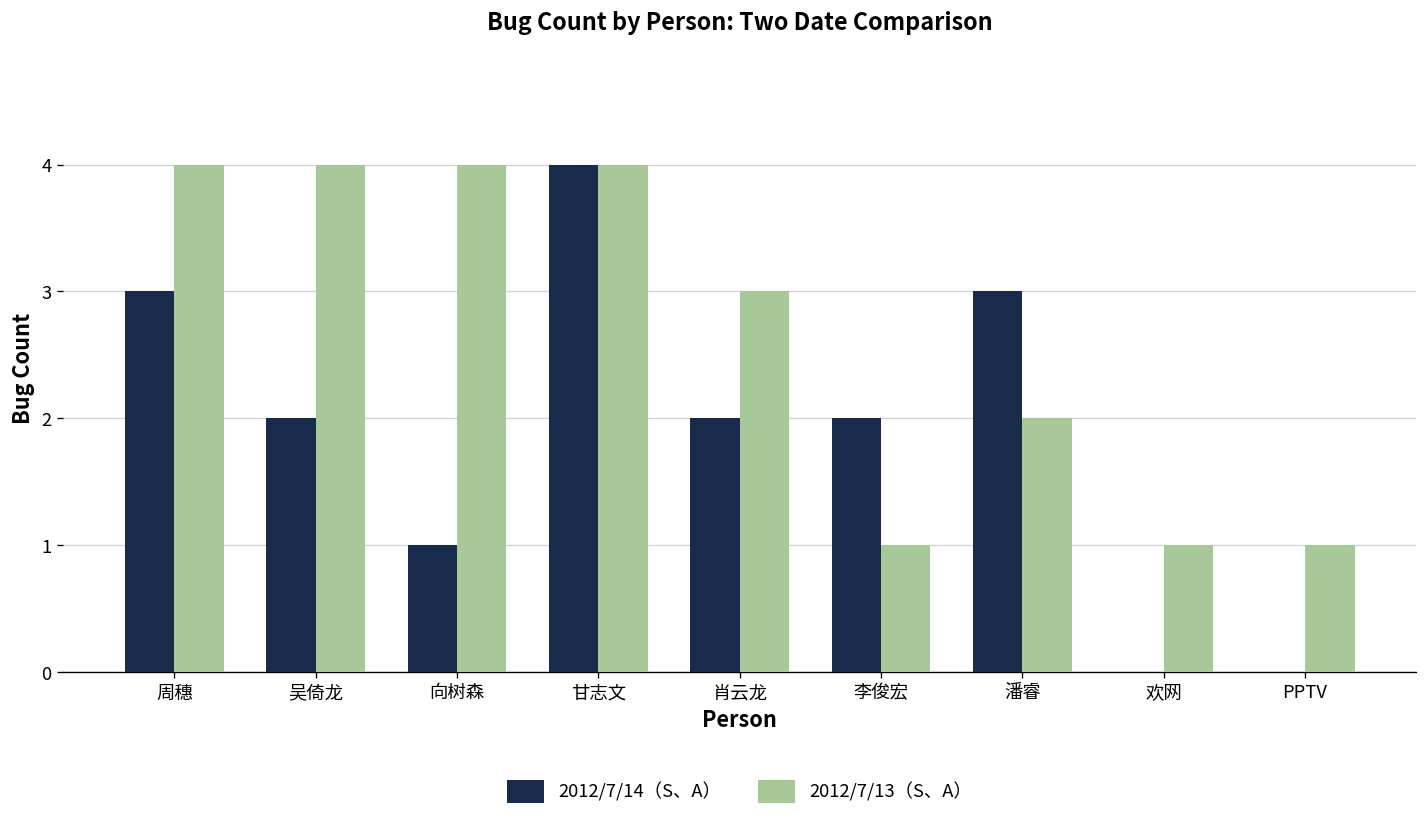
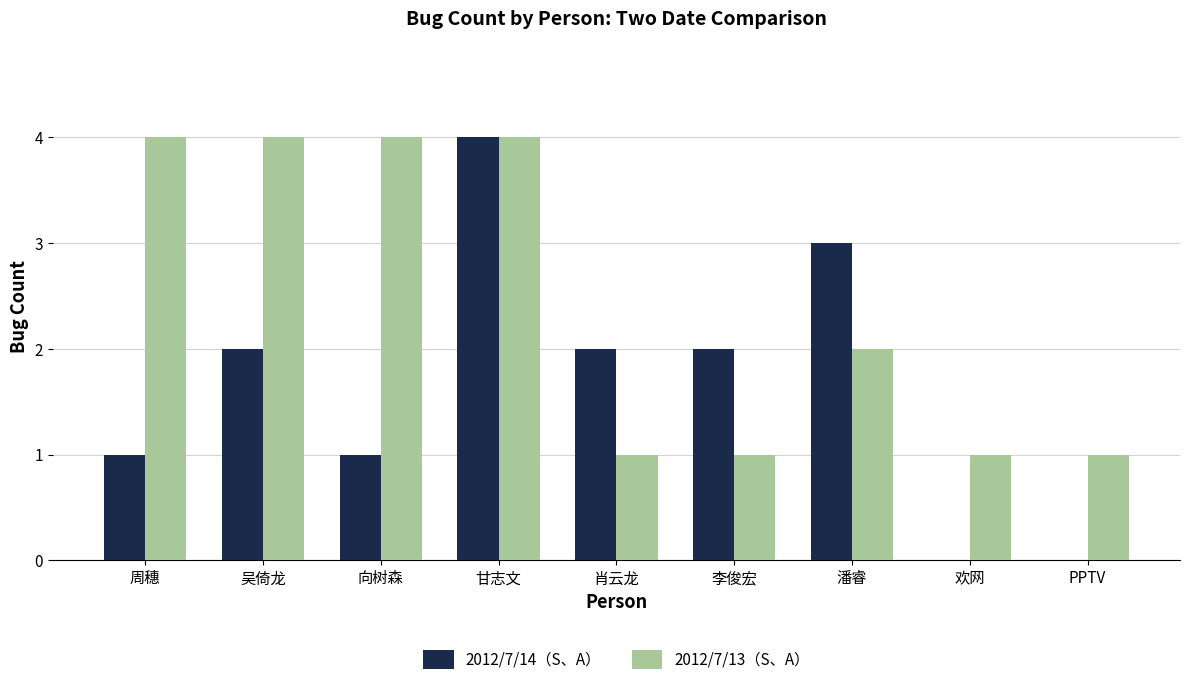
  {
    "2012/7/14（S、A）": {
-     "周穗": 3,
+     "周穗": 1,
      "吴倚龙": 2,
      "向树森": 1,
      "甘志文": 4,
      "肖云龙": 2,
      "李俊宏": 2,
      "潘睿": 3,
      "欢网": 0,
      "PPTV": 0
    },
    "2012/7/13（S、A）": {
      "周穗": 4,
      "吴倚龙": 4,
      "向树森": 4,
      "甘志文": 4,
-     "肖云龙": 3,
+     "肖云龙": 1,
      "李俊宏": 1,
      "潘睿": 2,
      "欢网": 1,
      "PPTV": 1
    }
  }
